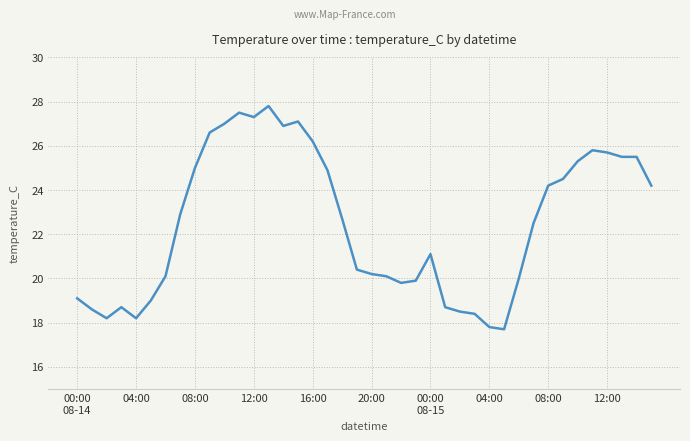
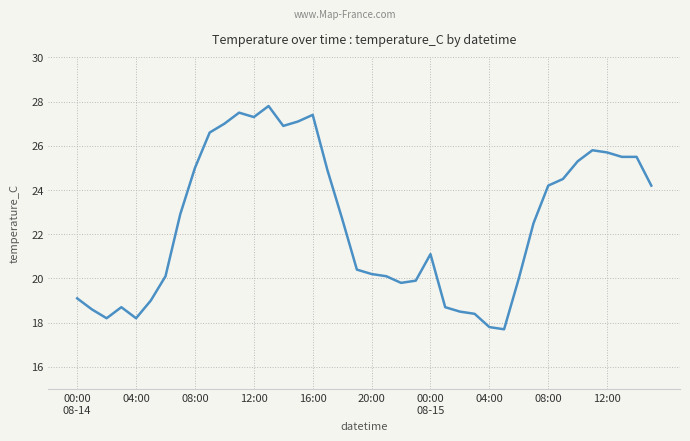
  {
    "00:00 08-14": 19.1,
-   "16:00": 26.2,
+   "16:00": 27.4,
    "20:00": 20.2,
    "00:00 08-15": 21.1
  }
